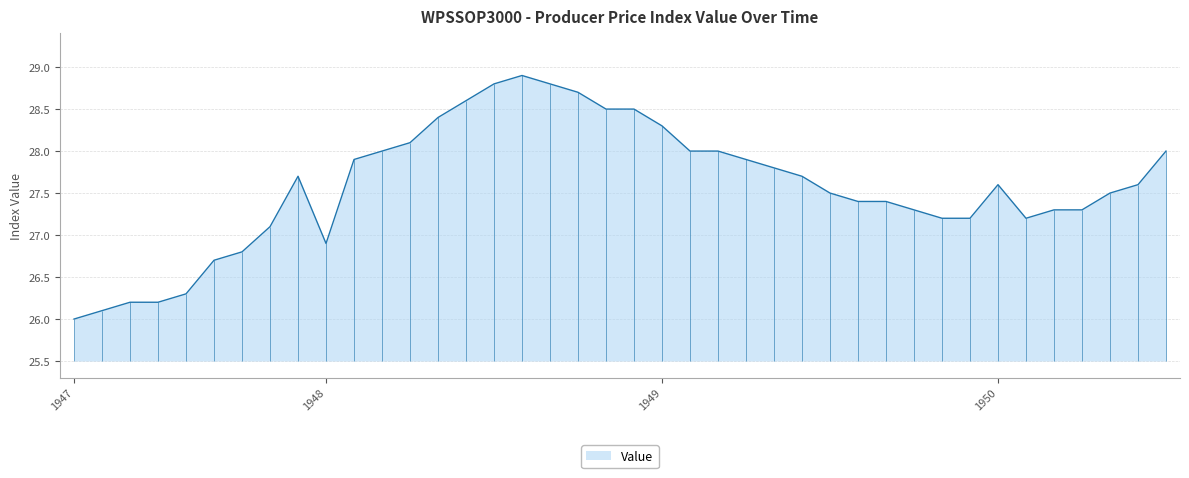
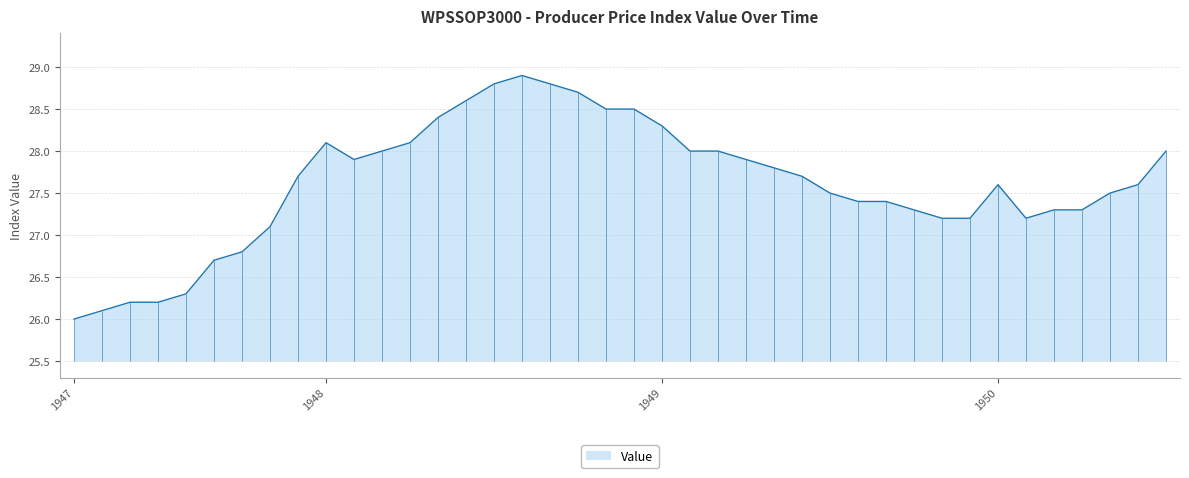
  {
    "1947": 26.0,
-   "1948": 26.9,
+   "1948": 28.1,
    "1949": 28.3,
    "1950": 27.6
  }
